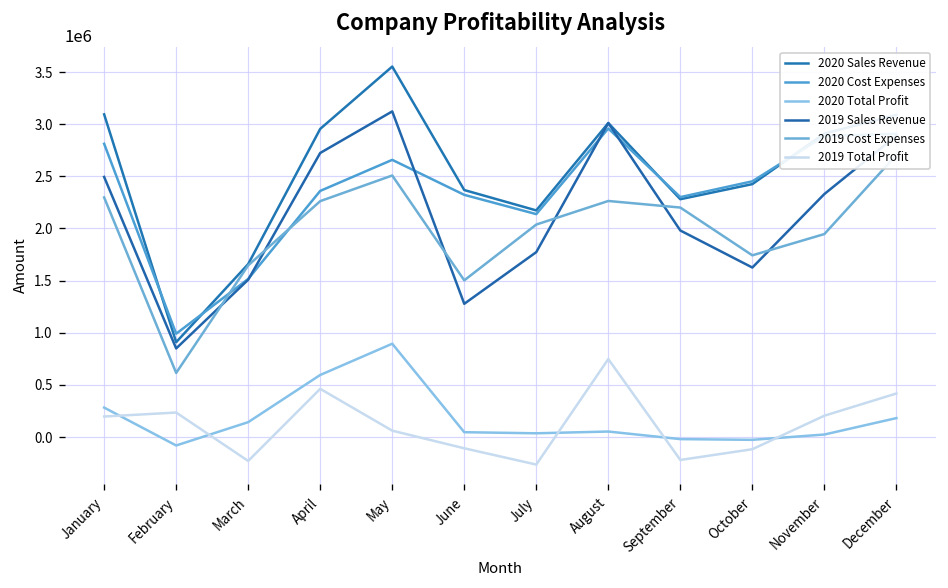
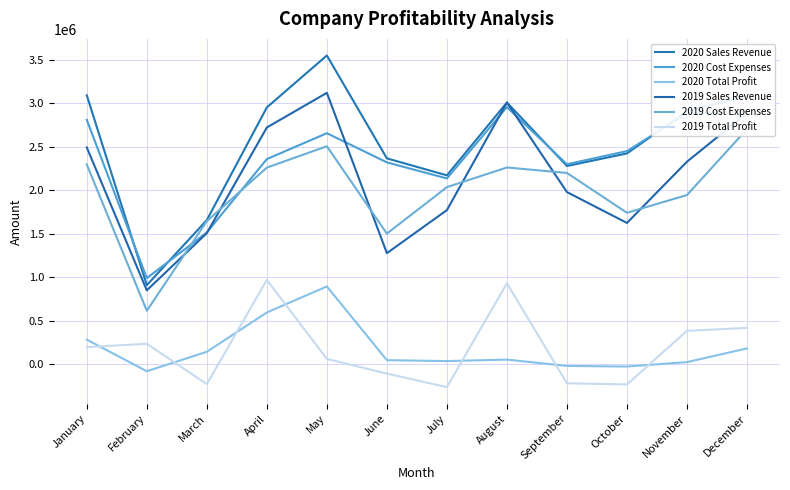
  {
    "2019 Total Profit": {
      "January": 200000,
      "February": 200000,
      "March": -200000,
-     "April": 500000,
+     "April": 1000000,
      "May": 100000,
      "June": -100000,
      "July": -300000,
-     "August": 700000,
+     "August": 900000,
      "September": -200000,
-     "October": -100000,
-     "November": 200000,
+     "October": -200000,
+     "November": 400000,
      "December": 400000
    }
  }
